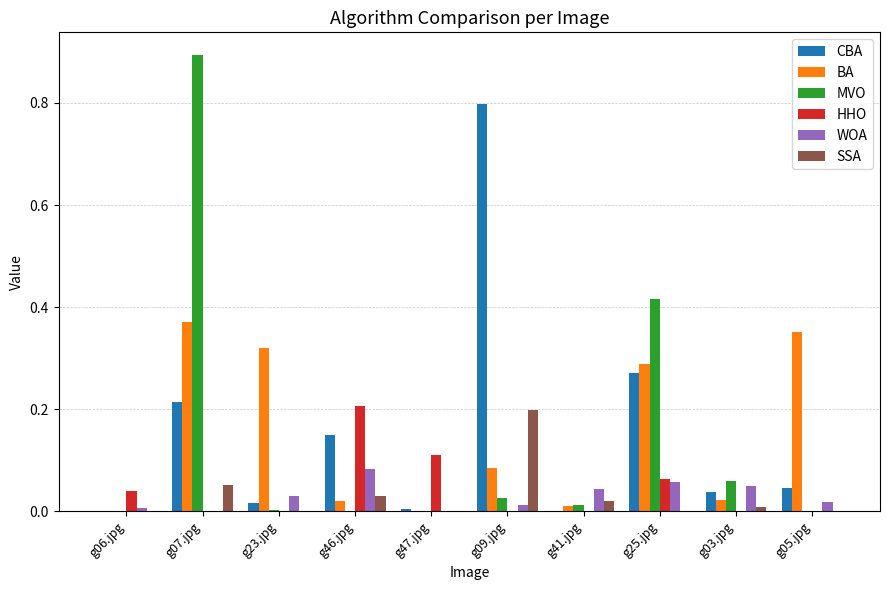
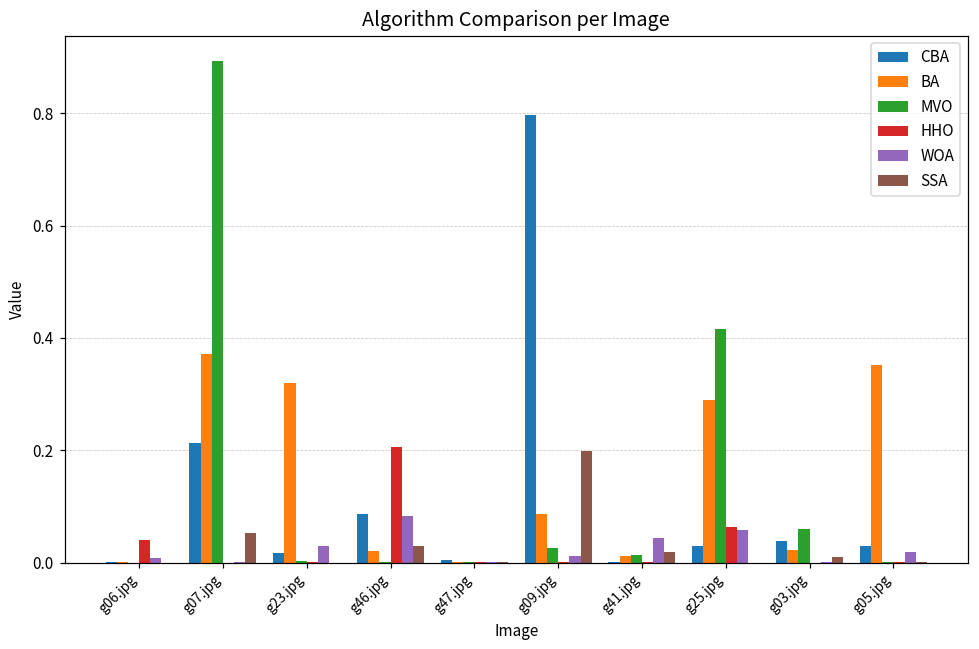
  {
    "CBA": {
      "g07.jpg": 0.21,
      "g23.jpg": 0.02,
-     "g46.jpg": 0.15,
+     "g46.jpg": 0.09,
      "g47.jpg": 0.00,
      "g09.jpg": 0.80,
-     "g25.jpg": 0.27,
+     "g25.jpg": 0.03,
      "g03.jpg": 0.04,
-     "g05.jpg": 0.04
+     "g05.jpg": 0.03
    },
    "BA": {
      "g07.jpg": 0.37,
      "g23.jpg": 0.32,
      "g46.jpg": 0.02,
      "g09.jpg": 0.09,
      "g41.jpg": 0.01,
      "g25.jpg": 0.29,
      "g03.jpg": 0.02,
      "g05.jpg": 0.35
    },
    "MVO": {
      "g07.jpg": 0.89,
      "g09.jpg": 0.03,
      "g41.jpg": 0.01,
      "g25.jpg": 0.42,
      "g03.jpg": 0.06
    },
    "HHO": {
      "g06.jpg": 0.04,
      "g46.jpg": 0.21,
-     "g47.jpg": 0.11,
+     "g47.jpg": 0.00,
      "g25.jpg": 0.06
    },
    "WOA": {
      "g06.jpg": 0.01,
      "g23.jpg": 0.03,
      "g46.jpg": 0.08,
      "g09.jpg": 0.01,
      "g41.jpg": 0.04,
      "g25.jpg": 0.06,
-     "g03.jpg": 0.05,
+     "g03.jpg": 0.00,
      "g05.jpg": 0.02
    },
    "SSA": {
      "g07.jpg": 0.05,
      "g46.jpg": 0.03,
      "g09.jpg": 0.20,
      "g41.jpg": 0.02,
      "g03.jpg": 0.01
    }
  }
